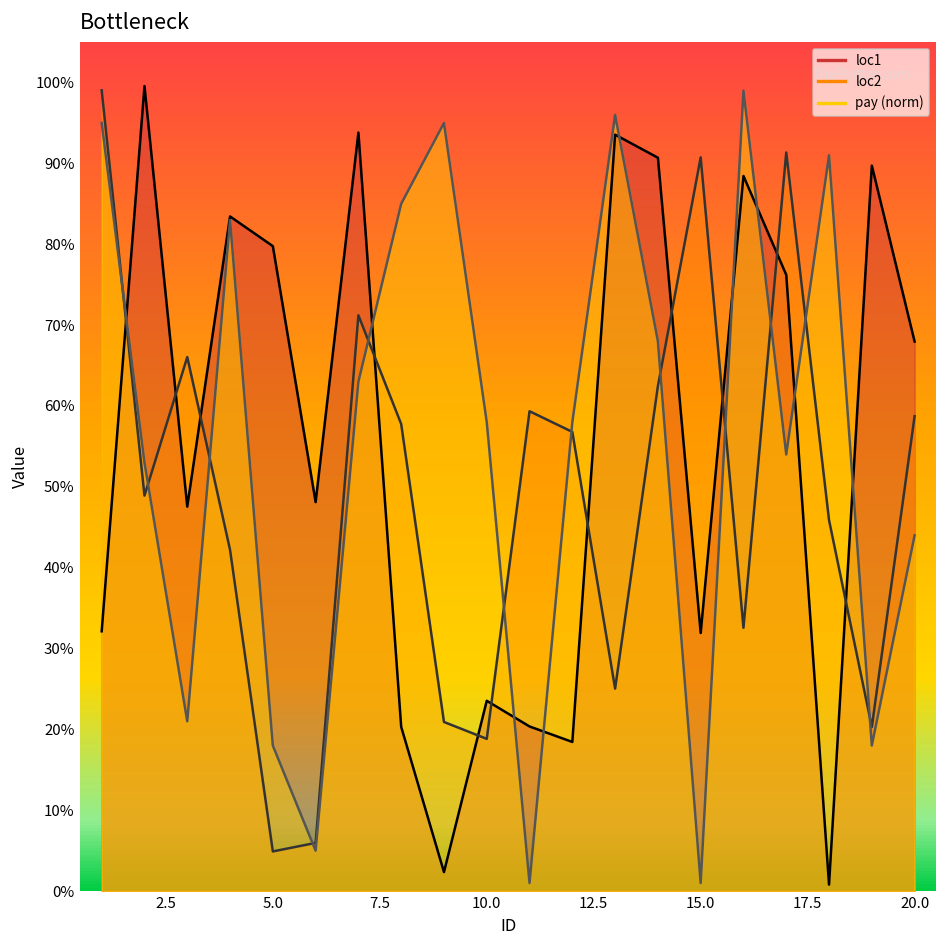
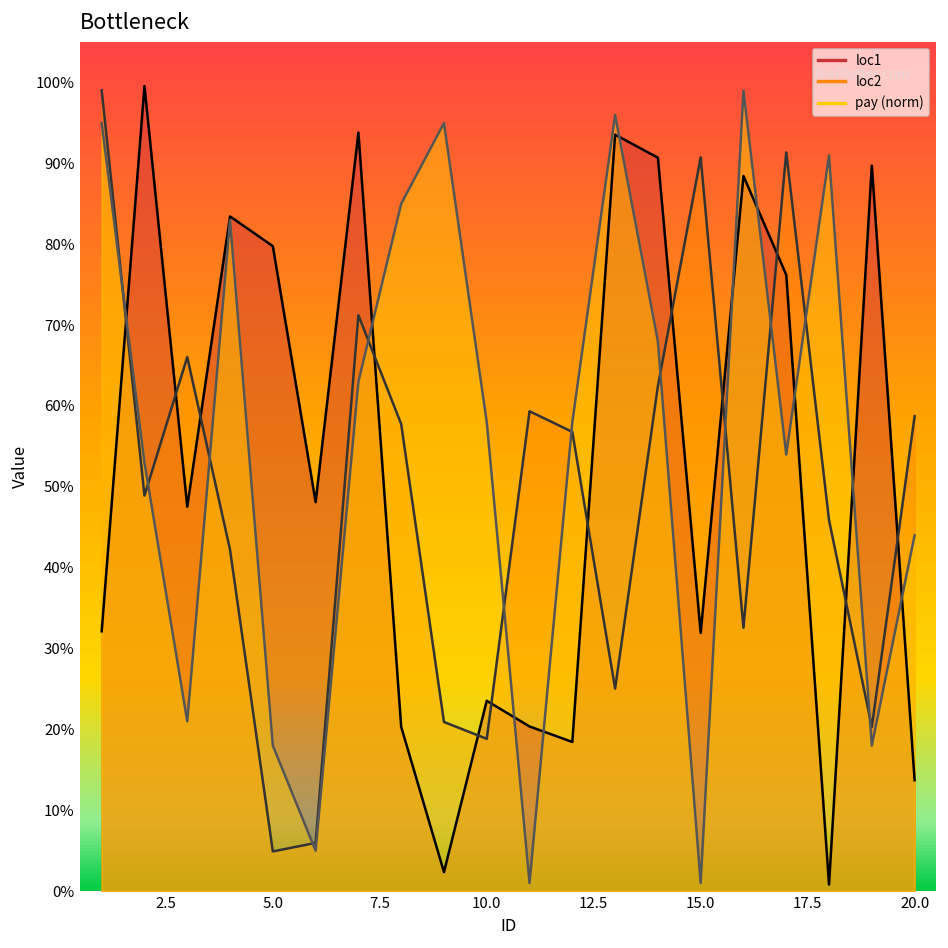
  {
    "loc1": {
      "5.0": "80%",
      "10.0": "24%",
      "15.0": "32%",
-     "20.0": "68%"
+     "20.0": "14%"
    }
  }
